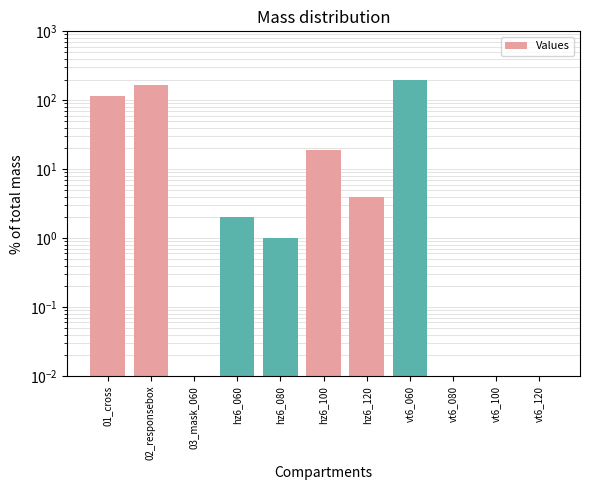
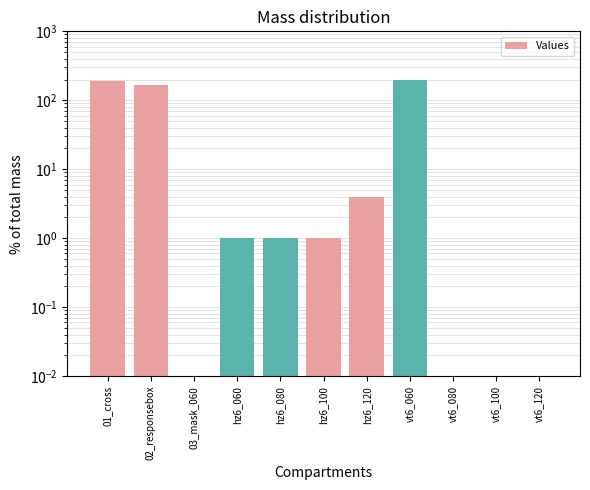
  {
-   "01_cross": 110,
+   "01_cross": 190,
    "02_responsebox": 170,
-   "hz6_060": 2,
+   "hz6_060": 1,
    "hz6_080": 1,
-   "hz6_100": 19,
+   "hz6_100": 1,
    "hz6_120": 4,
    "vt6_060": 200
  }
